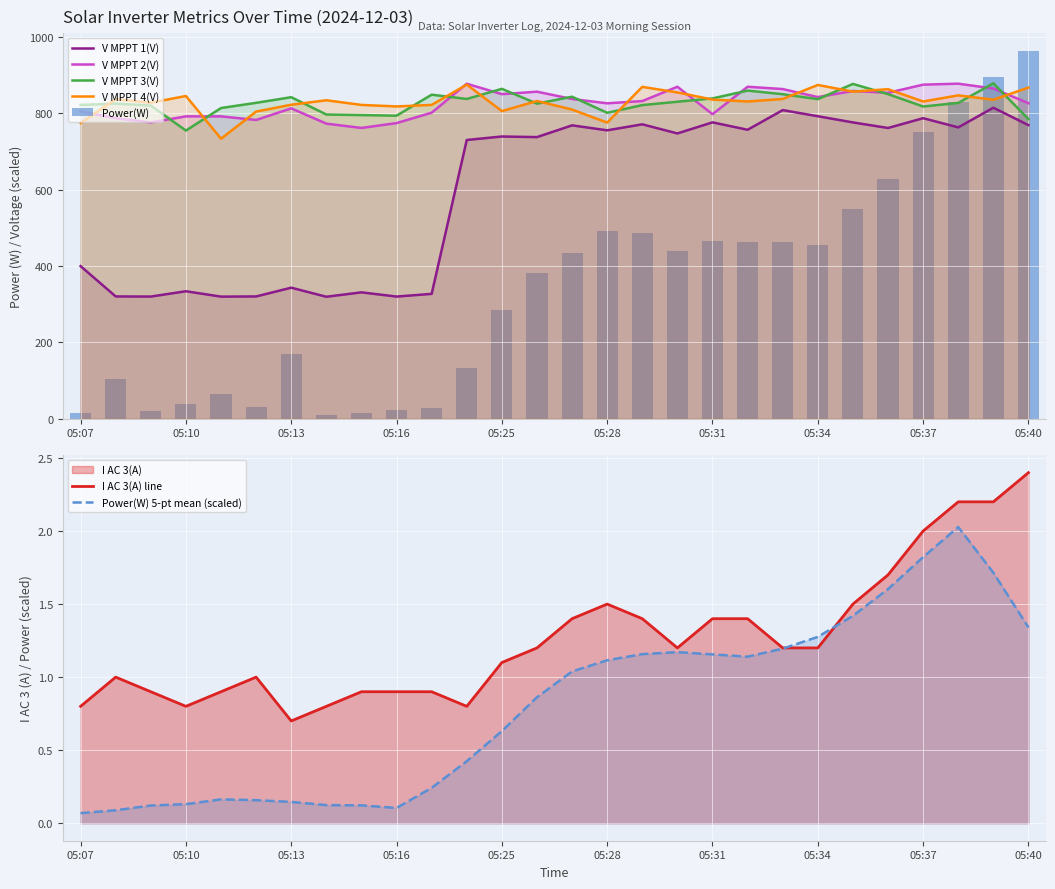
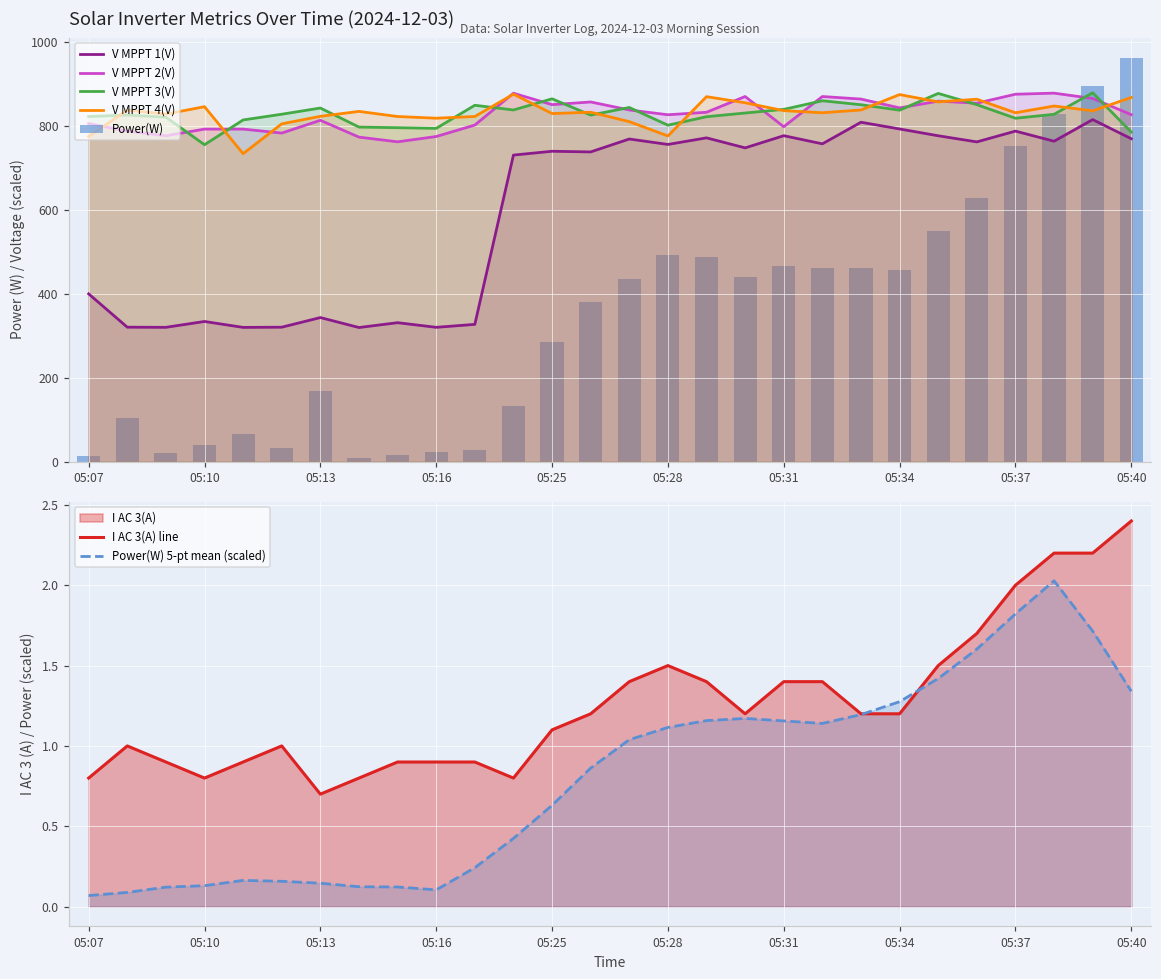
  {
    "Solar Inverter Metrics Over Time (2024-12-03)": {
      "V MPPT 1(V)": {
        "05:07": 400,
        "05:10": 330,
        "05:13": 340,
        "05:16": 320,
        "05:25": 740,
        "05:28": 760,
        "05:31": 780,
        "05:34": 790,
        "05:37": 790,
        "05:40": 770
      },
      "Power(W)": {
        "05:07": 10,
        "05:10": 40,
        "05:13": 170,
        "05:16": 20,
        "05:25": 290,
        "05:28": 490,
        "05:31": 470,
        "05:34": 460,
        "05:37": 750,
        "05:40": 960
      },
      "V MPPT 2(V)": {
        "05:10": 790,
        "05:13": 810,
        "05:16": 770,
        "05:25": 850,
        "05:28": 830,
        "05:31": 800,
        "05:37": 880,
        "05:40": 830
      },
      "V MPPT 3(V)": {
        "05:10": 750,
        "05:13": 840,
        "05:16": 790,
        "05:25": 860,
        "05:28": 800,
        "05:37": 820,
        "05:40": 780
      },
      "V MPPT 4(V)": {
        "05:07": 770,
        "05:10": 850,
        "05:13": 820,
        "05:16": 820,
-       "05:25": 810,
+       "05:25": 830,
        "05:28": 780,
        "05:34": 870,
        "05:37": 830,
        "05:40": 870
      }
    }
  }
